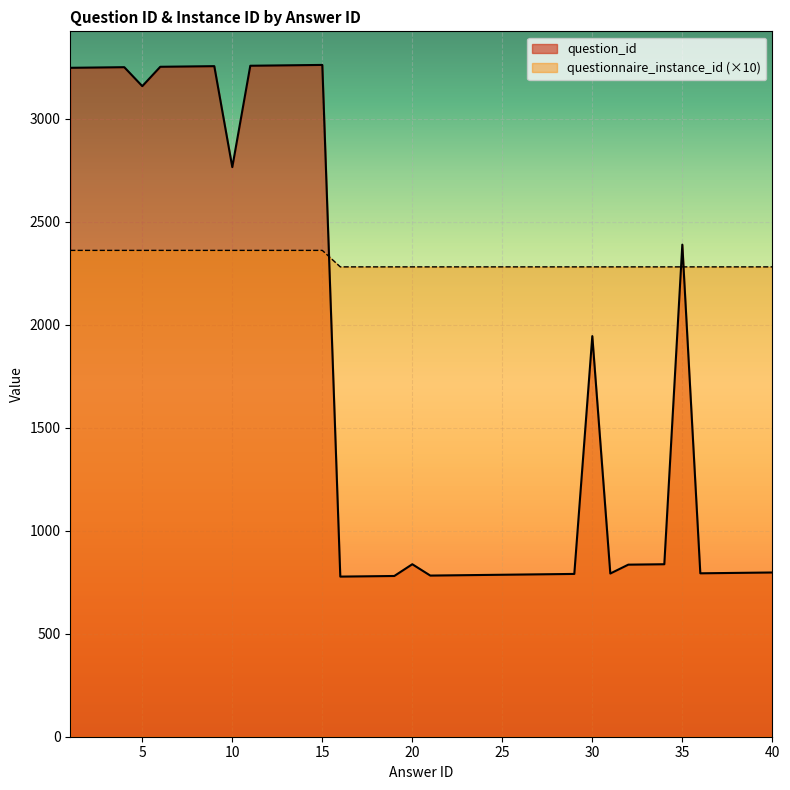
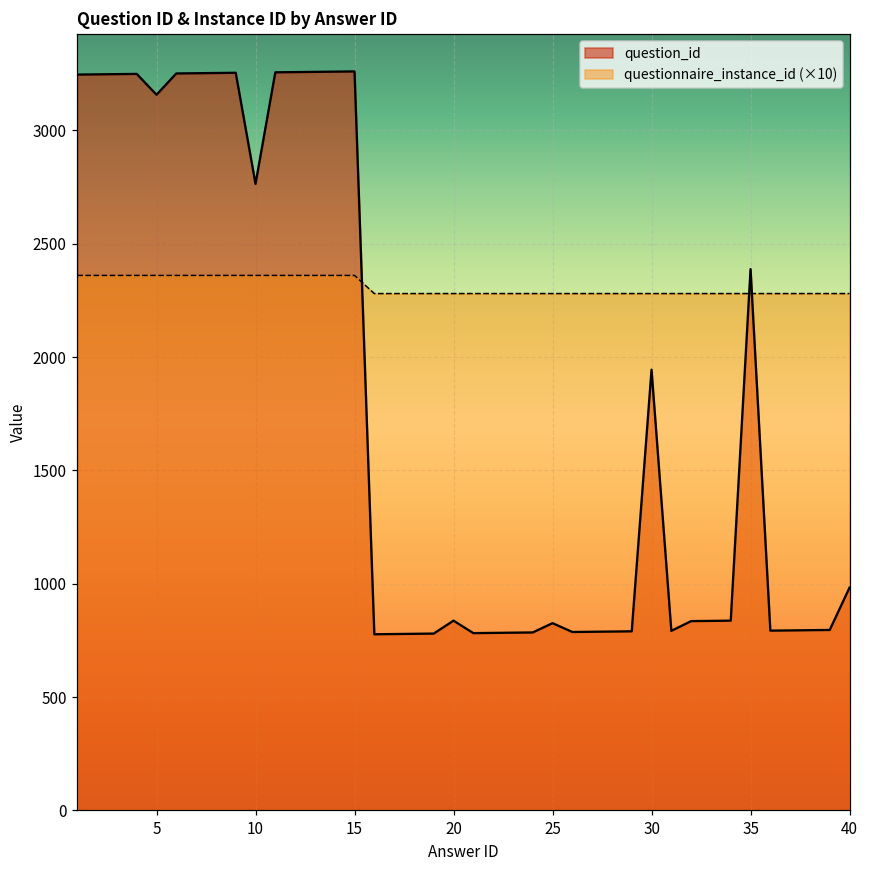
  {
    "question_id": {
      "5": 3160,
      "10": 2760,
      "15": 3260,
      "20": 840,
-     "25": 790,
+     "25": 830,
      "30": 1940,
      "35": 2390,
-     "40": 800
+     "40": 980
    },
    "questionnaire_instance_id (×10)": {
      "5": 2360,
      "10": 2360,
      "15": 2360,
      "20": 2280,
      "25": 2280,
      "30": 2280,
      "35": 2280,
      "40": 2280
    }
  }
